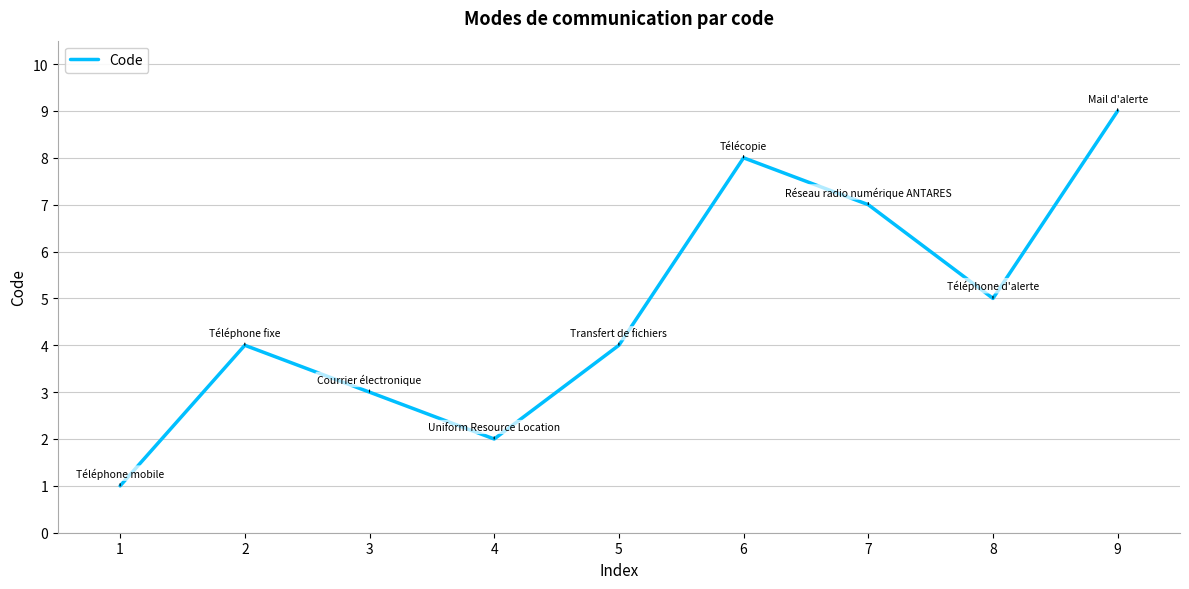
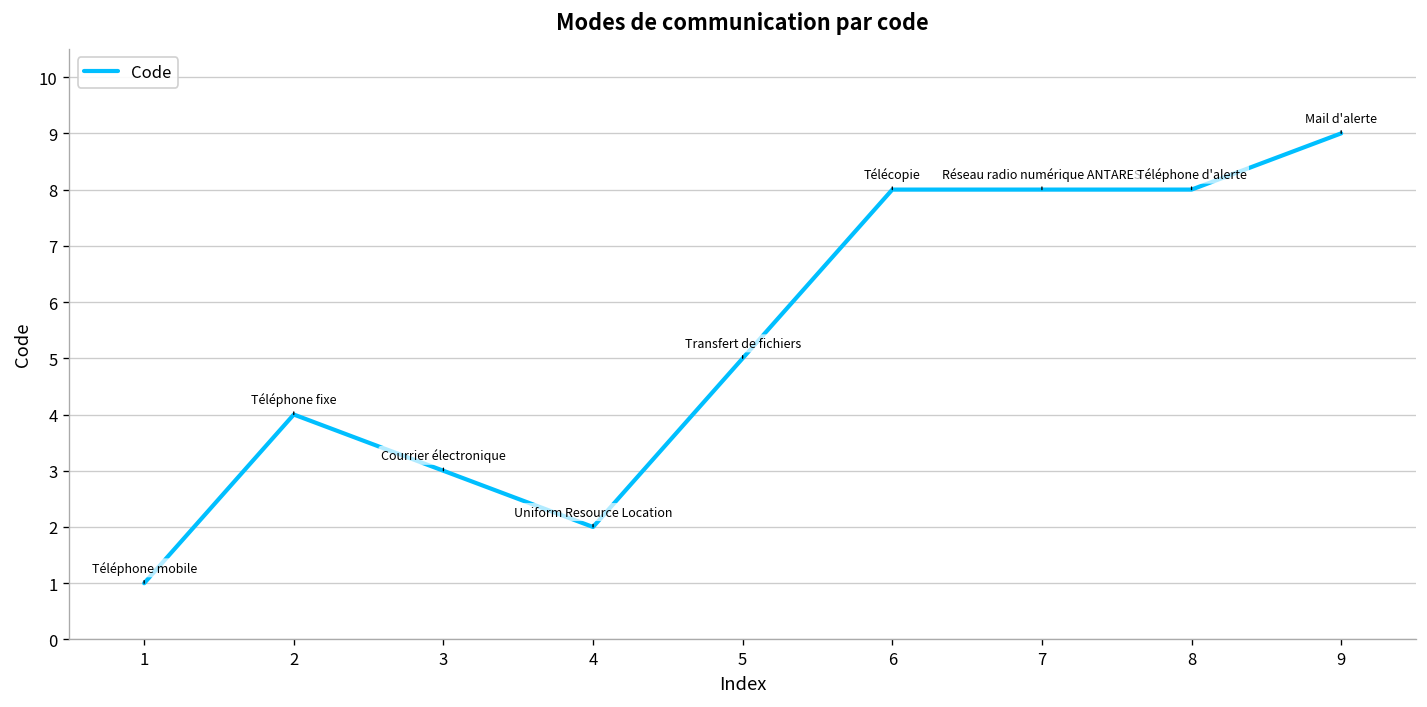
  {
    "1": 1,
    "2": 4,
    "3": 3,
    "4": 2,
-   "5": 4,
+   "5": 5,
    "6": 8,
-   "7": 7,
-   "8": 5,
+   "7": 8,
+   "8": 8,
    "9": 9
  }
